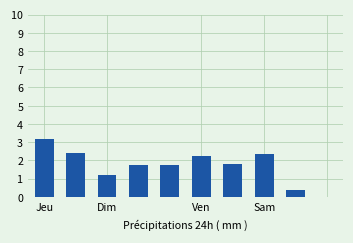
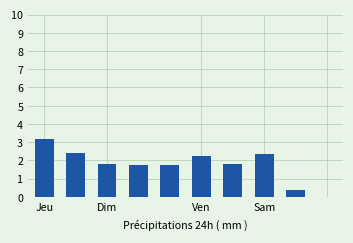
  {
    "Jeu": 3.2,
-   "Dim": 1.2,
+   "Dim": 1.8,
    "Ven": 2.3,
    "Sam": 2.3
  }
